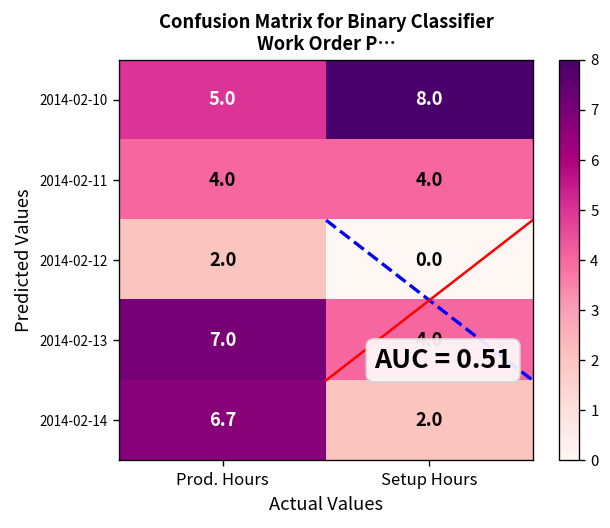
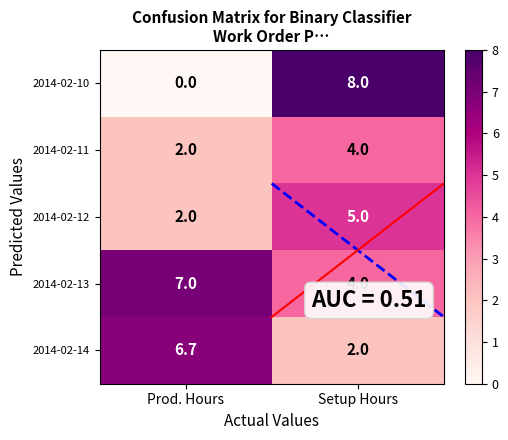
  {
    "2014-02-10": {
-     "Prod. Hours": 5.0,
+     "Prod. Hours": 0.0,
      "Setup Hours": 8.0
    },
    "2014-02-11": {
-     "Prod. Hours": 4.0,
+     "Prod. Hours": 2.0,
      "Setup Hours": 4.0
    },
    "2014-02-12": {
      "Prod. Hours": 2.0,
-     "Setup Hours": 0.0
+     "Setup Hours": 5.0
    },
    "2014-02-13": {
      "Prod. Hours": 7.0
    },
    "2014-02-14": {
      "Prod. Hours": 6.7,
      "Setup Hours": 2.0
    }
  }
